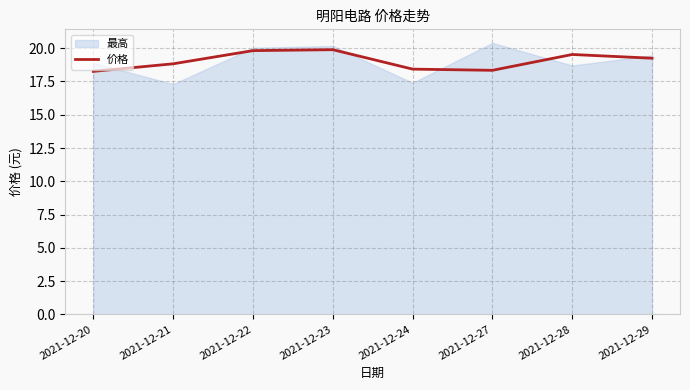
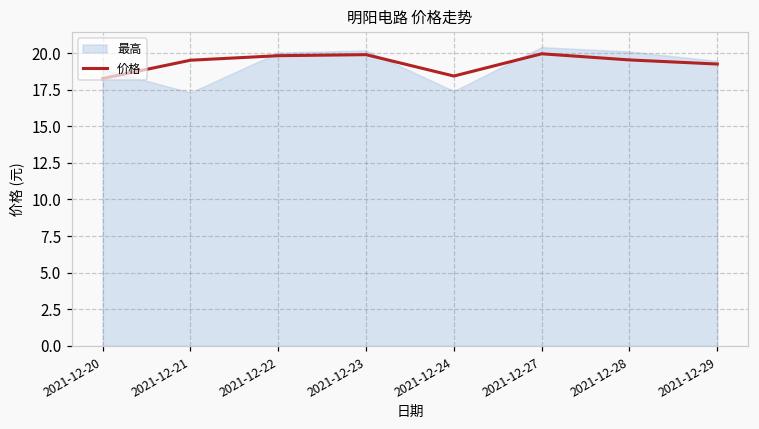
  {
    "价格": {
      "2021-12-20": 18.3,
-     "2021-12-21": 18.8,
+     "2021-12-21": 19.5,
      "2021-12-22": 19.8,
      "2021-12-23": 19.9,
      "2021-12-24": 18.4,
-     "2021-12-27": 18.3,
+     "2021-12-27": 20.0,
      "2021-12-28": 19.5,
      "2021-12-29": 19.3
    },
    "最高": {
      "2021-12-21": 17.3,
      "2021-12-22": 20.0,
      "2021-12-23": 20.2,
      "2021-12-24": 17.4,
      "2021-12-27": 20.4,
-     "2021-12-28": 18.7,
+     "2021-12-28": 20.1,
      "2021-12-29": 19.5
    }
  }
